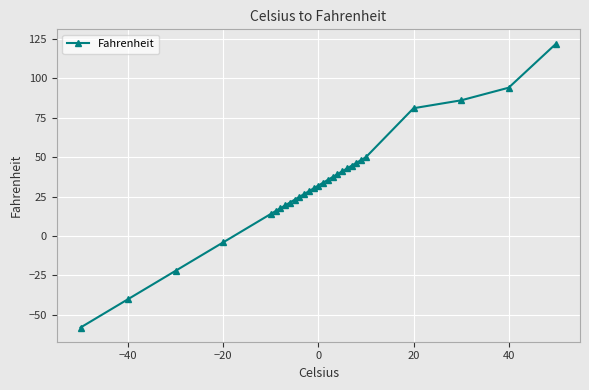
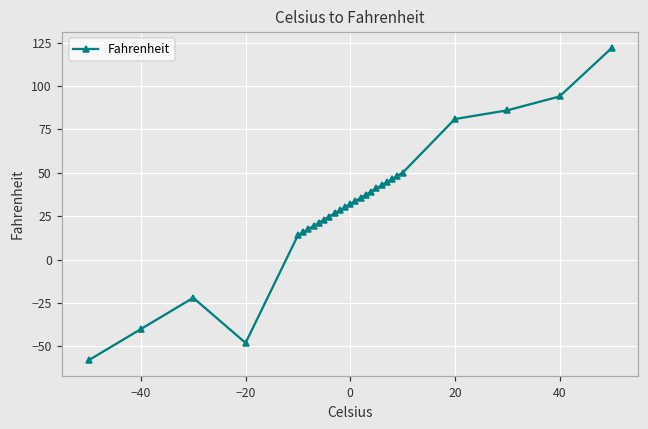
  {
    "−40": -40,
-   "−20": -4,
+   "−20": -48,
    "0": 32,
    "20": 81,
    "40": 94
  }
